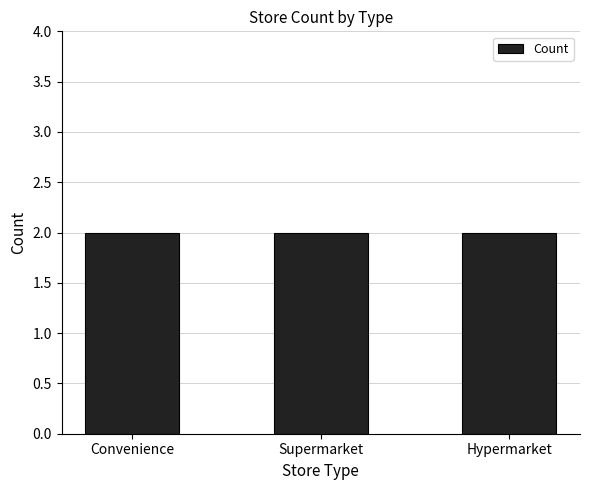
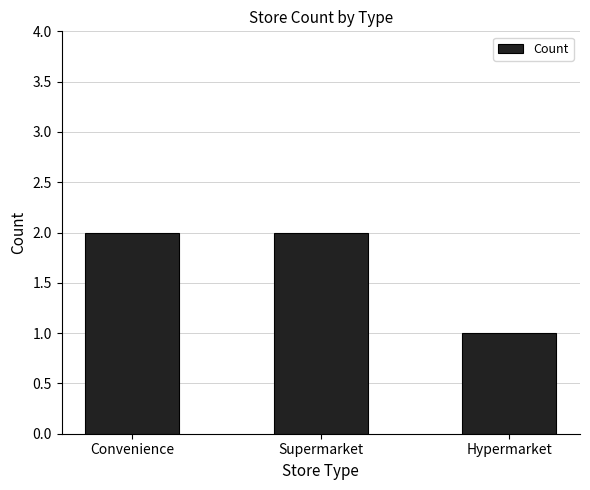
  {
    "Convenience": 2,
    "Supermarket": 2,
-   "Hypermarket": 2
+   "Hypermarket": 1
  }
